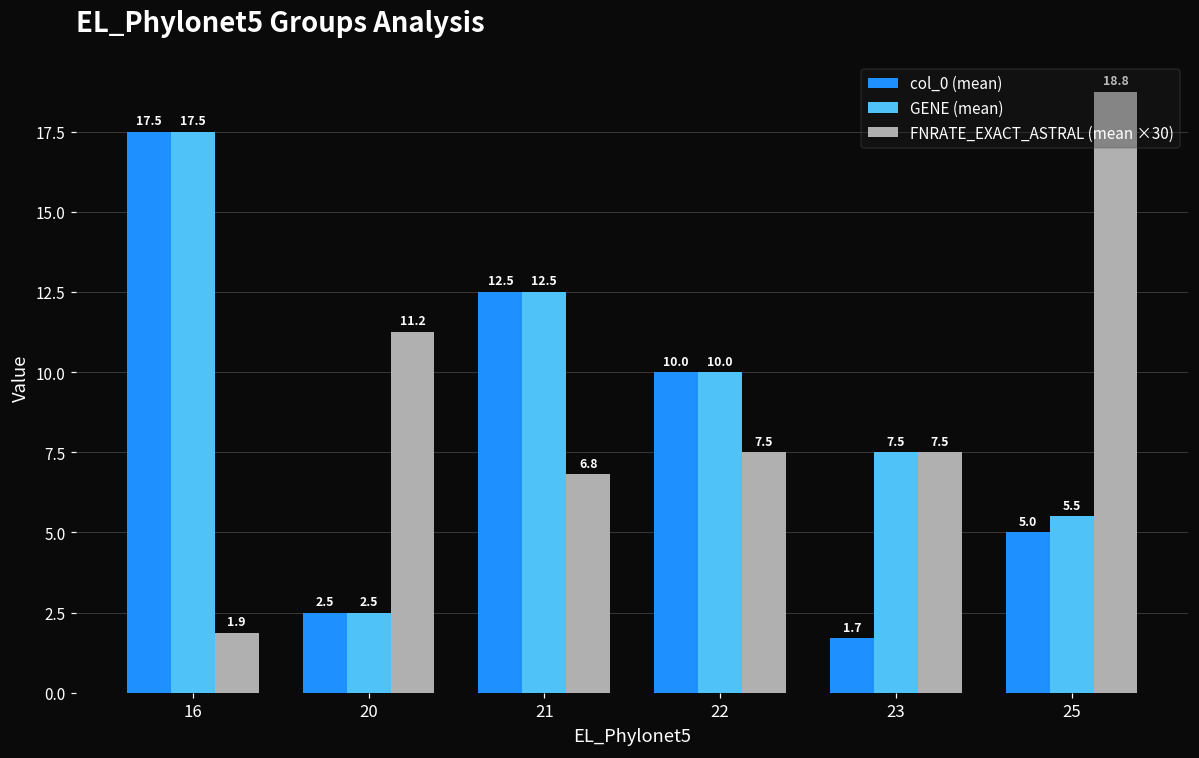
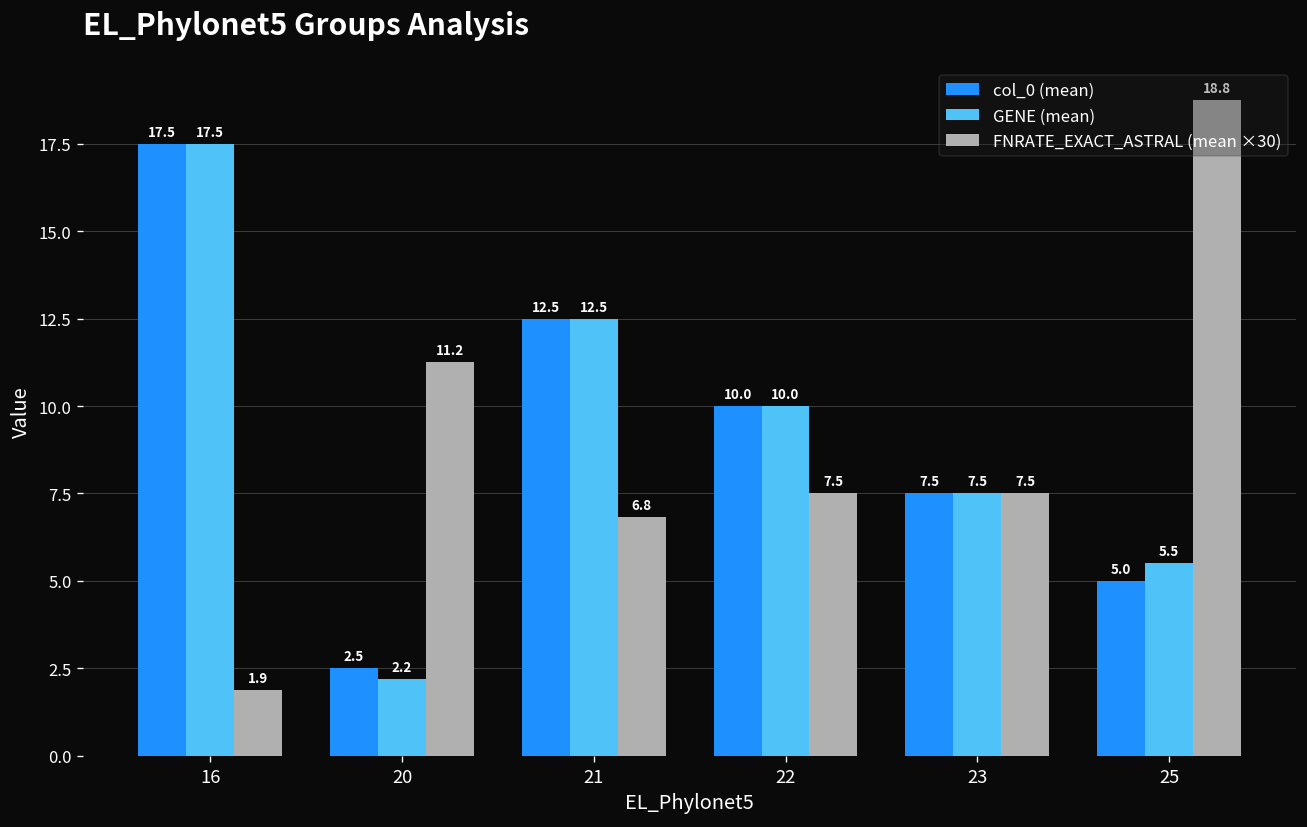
  {
    "col_0 (mean)": {
      "16": 17.5,
      "20": 2.5,
      "21": 12.5,
      "22": 10.0,
-     "23": 1.7,
+     "23": 7.5,
      "25": 5.0
    },
    "GENE (mean)": {
      "16": 17.5,
-     "20": 2.5,
+     "20": 2.2,
      "21": 12.5,
      "22": 10.0,
      "23": 7.5,
      "25": 5.5
    },
    "FNRATE_EXACT_ASTRAL (mean ×30)": {
      "16": 1.9,
      "20": 11.2,
      "21": 6.8,
      "22": 7.5,
      "23": 7.5
    }
  }
